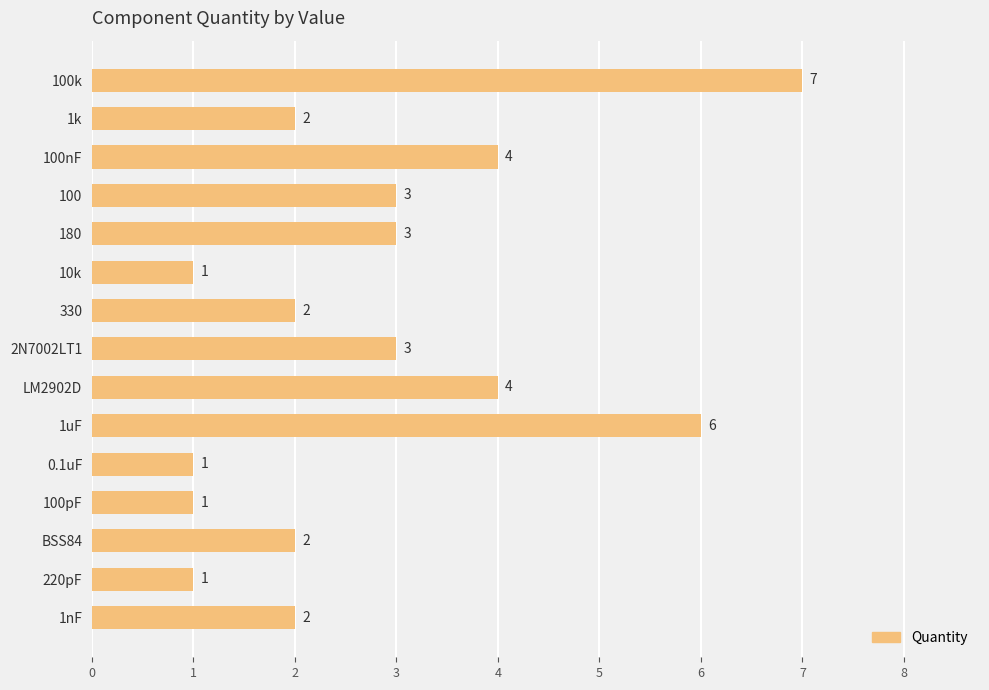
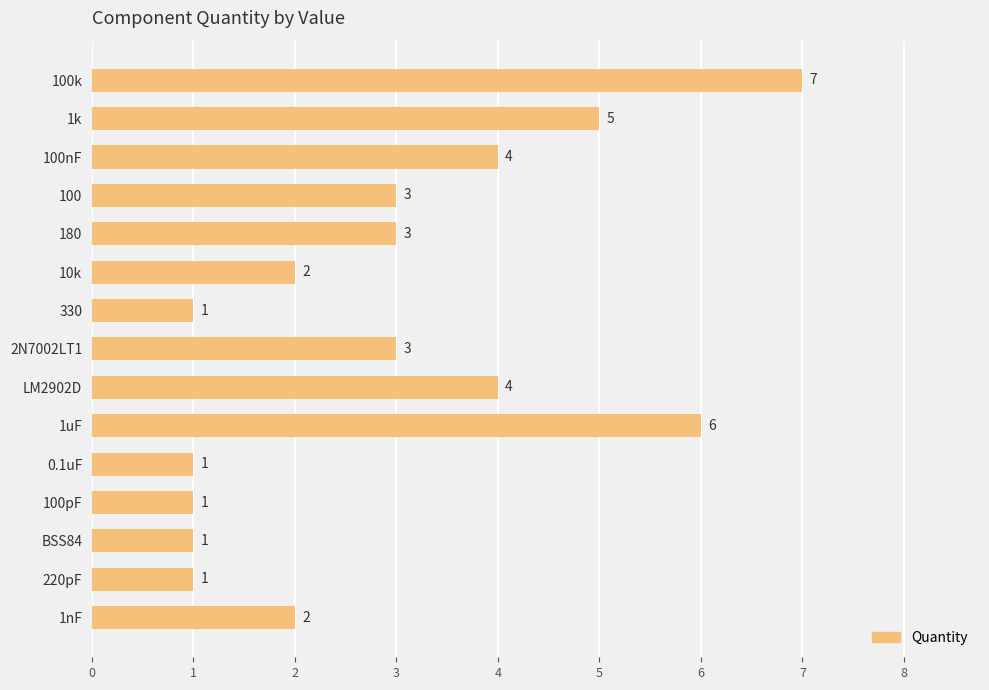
  {
    "100k": 7,
-   "1k": 2,
+   "1k": 5,
    "100nF": 4,
    "100": 3,
    "180": 3,
-   "10k": 1,
-   "330": 2,
+   "10k": 2,
+   "330": 1,
    "2N7002LT1": 3,
    "LM2902D": 4,
    "1uF": 6,
    "0.1uF": 1,
    "100pF": 1,
-   "BSS84": 2,
+   "BSS84": 1,
    "220pF": 1,
    "1nF": 2
  }
